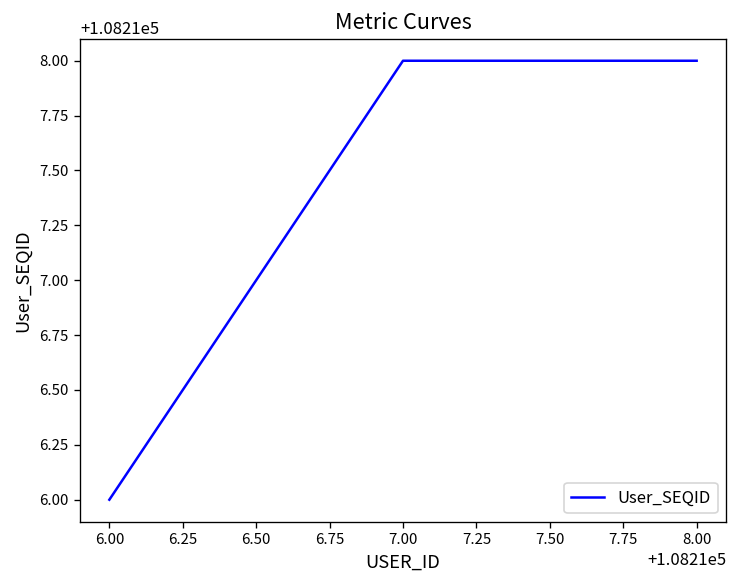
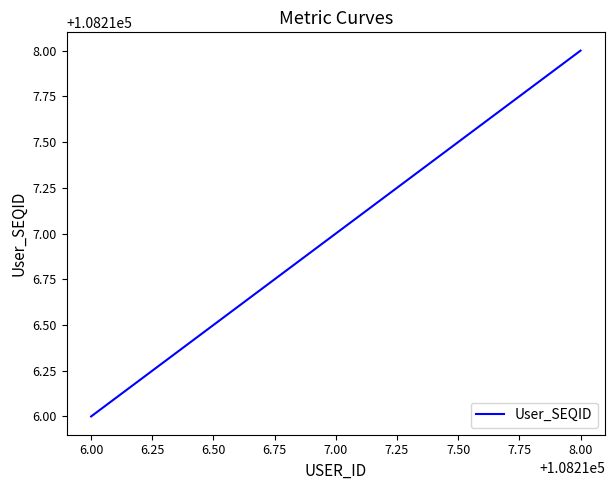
  {
    "6.00": 108216,
-   "7.00": 108218,
+   "7.00": 108217,
    "8.00": 108218
  }
